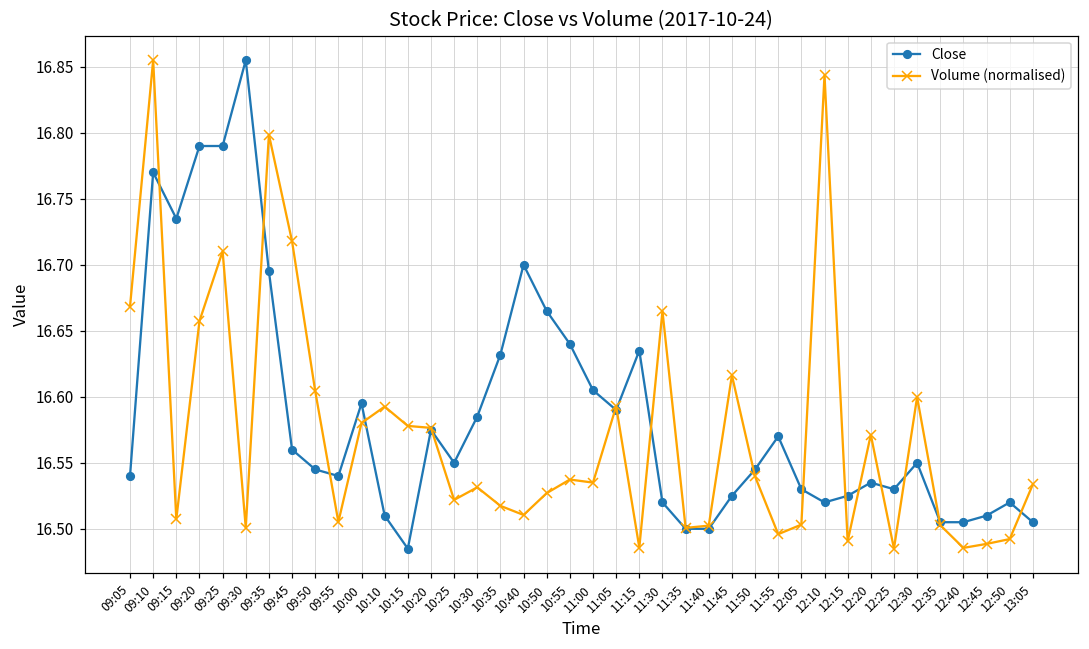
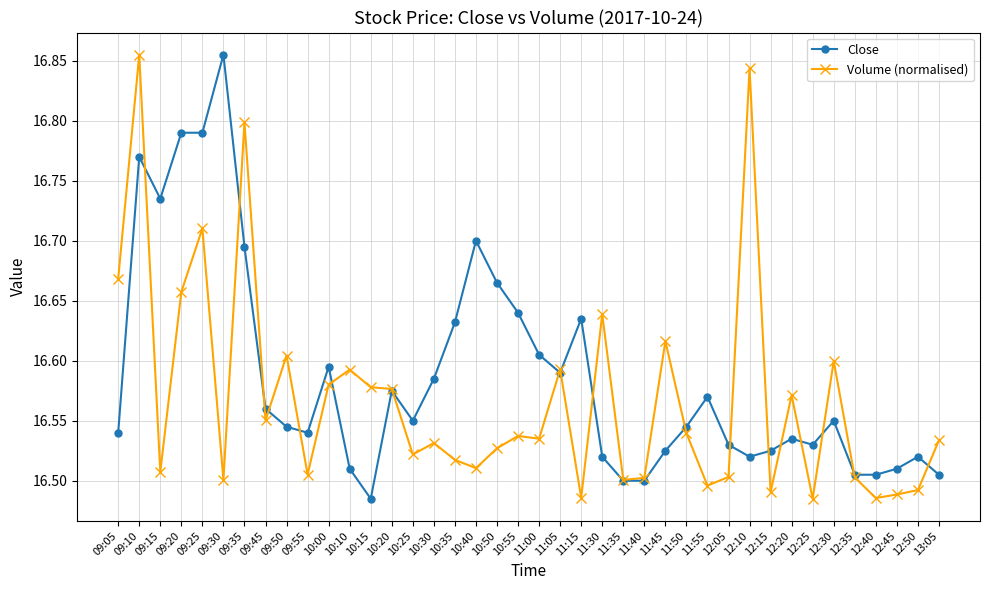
  {
    "Close": {
      "09:05": 16.540,
      "09:10": 16.770,
      "09:15": 16.735,
      "09:20": 16.790,
      "09:25": 16.790,
      "09:30": 16.855,
      "09:35": 16.695,
      "09:45": 16.560,
      "09:50": 16.545,
      "09:55": 16.540,
      "10:00": 16.595,
      "10:10": 16.510,
      "10:15": 16.485,
      "10:25": 16.550,
      "10:30": 16.585,
      "10:35": 16.632,
      "10:40": 16.700,
      "10:50": 16.665,
      "10:55": 16.640,
      "11:00": 16.605,
      "11:05": 16.590,
      "11:15": 16.635,
      "11:30": 16.520,
      "11:40": 16.500,
      "11:45": 16.525,
      "11:50": 16.545,
      "11:55": 16.570,
      "12:05": 16.530,
      "12:10": 16.520,
      "12:15": 16.525,
      "12:20": 16.535,
      "12:25": 16.530,
      "12:30": 16.550,
      "12:35": 16.505,
      "12:40": 16.505,
      "12:45": 16.510,
      "12:50": 16.520,
      "13:05": 16.505
    },
    "Volume (normalised)": {
      "09:05": 16.668,
      "09:10": 16.855,
      "09:15": 16.507,
      "09:20": 16.657,
      "09:25": 16.710,
      "09:30": 16.501,
      "09:35": 16.799,
-     "09:45": 16.718,
+     "09:45": 16.550,
      "09:50": 16.604,
      "09:55": 16.505,
      "10:00": 16.580,
      "10:10": 16.593,
      "10:15": 16.578,
      "10:25": 16.522,
      "10:30": 16.531,
      "10:35": 16.517,
      "10:40": 16.511,
      "10:50": 16.527,
      "10:55": 16.537,
      "11:00": 16.535,
      "11:05": 16.593,
      "11:15": 16.486,
-     "11:30": 16.665,
+     "11:30": 16.639,
      "11:40": 16.502,
      "11:45": 16.616,
      "11:50": 16.540,
      "11:55": 16.496,
      "12:05": 16.503,
      "12:10": 16.844,
      "12:15": 16.491,
      "12:20": 16.571,
      "12:25": 16.485,
      "12:30": 16.600,
      "12:35": 16.503,
      "12:40": 16.486,
      "12:45": 16.489,
      "12:50": 16.492,
      "13:05": 16.534
    }
  }
